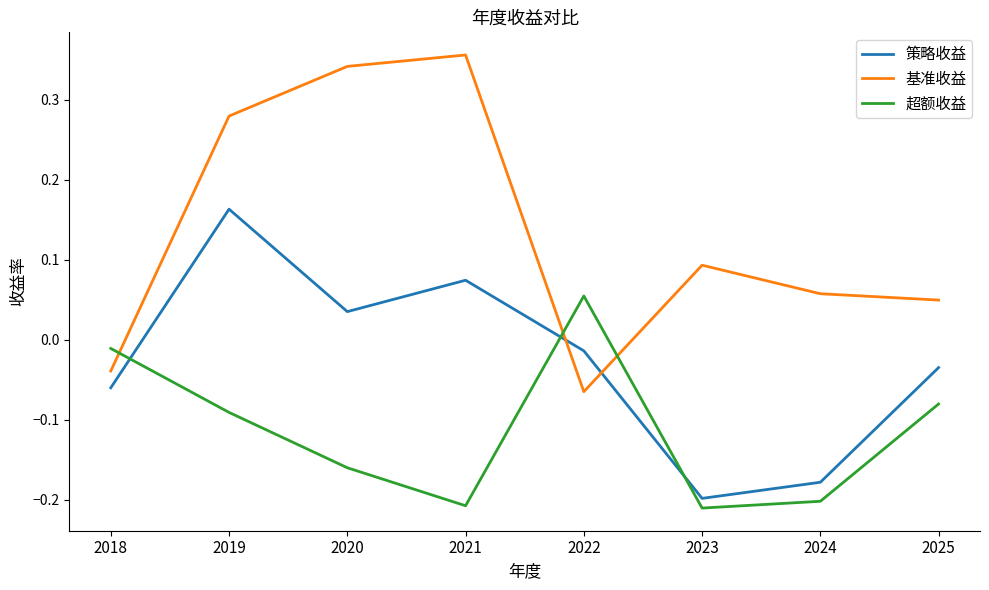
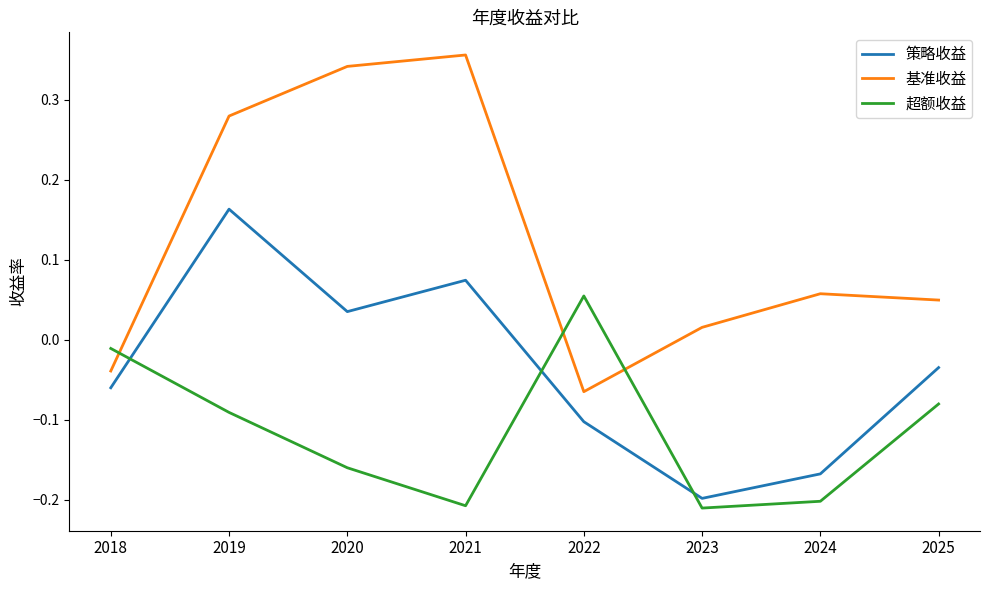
  {
    "策略收益": {
      "2018": -0.06,
      "2019": 0.16,
      "2020": 0.04,
      "2021": 0.07,
-     "2022": -0.01,
+     "2022": -0.10,
      "2023": -0.20,
-     "2024": -0.18,
+     "2024": -0.17,
      "2025": -0.03
    },
    "基准收益": {
      "2018": -0.04,
      "2019": 0.28,
      "2020": 0.34,
      "2021": 0.36,
      "2022": -0.07,
-     "2023": 0.09,
+     "2023": 0.02,
      "2024": 0.06,
      "2025": 0.05
    },
    "超额收益": {
      "2018": -0.01,
      "2019": -0.09,
      "2020": -0.16,
      "2021": -0.21,
      "2022": 0.05,
      "2023": -0.21,
      "2024": -0.20,
      "2025": -0.08
    }
  }
